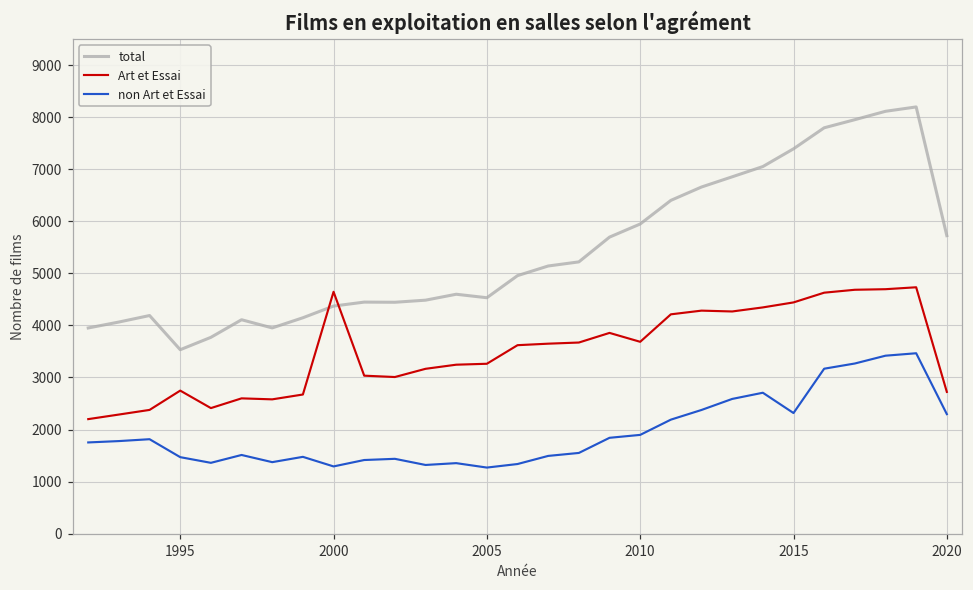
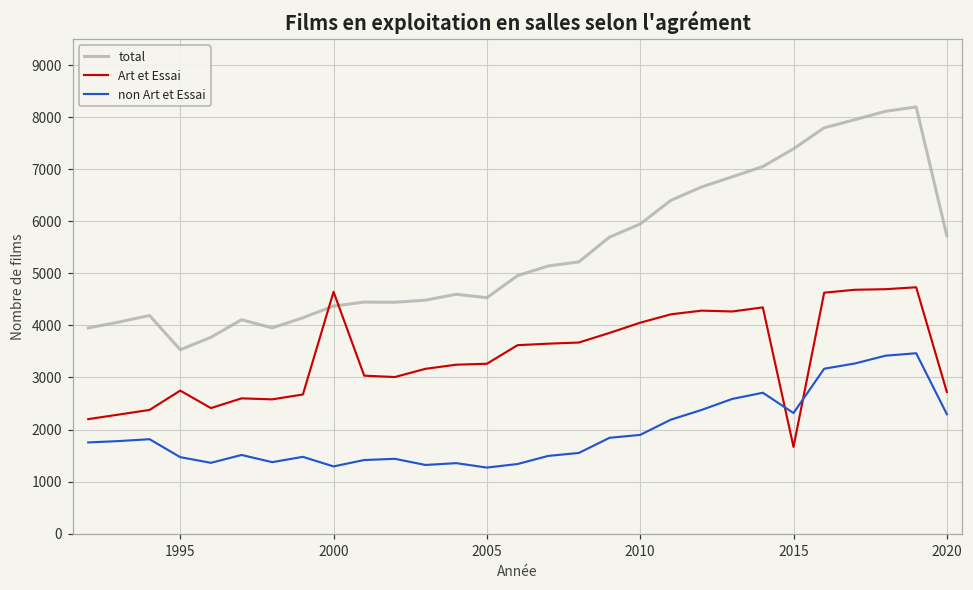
  {
    "total": {
      "1995": 3500,
      "2000": 4400,
      "2005": 4500,
      "2010": 6000,
      "2015": 7400,
      "2020": 5700
    },
    "Art et Essai": {
      "1995": 2700,
      "2000": 4600,
      "2005": 3300,
-     "2010": 3700,
-     "2015": 4400,
+     "2010": 4100,
+     "2015": 1700,
      "2020": 2700
    },
    "non Art et Essai": {
      "1995": 1500,
      "2000": 1300,
      "2005": 1300,
      "2010": 1900,
      "2015": 2300,
      "2020": 2300
    }
  }
